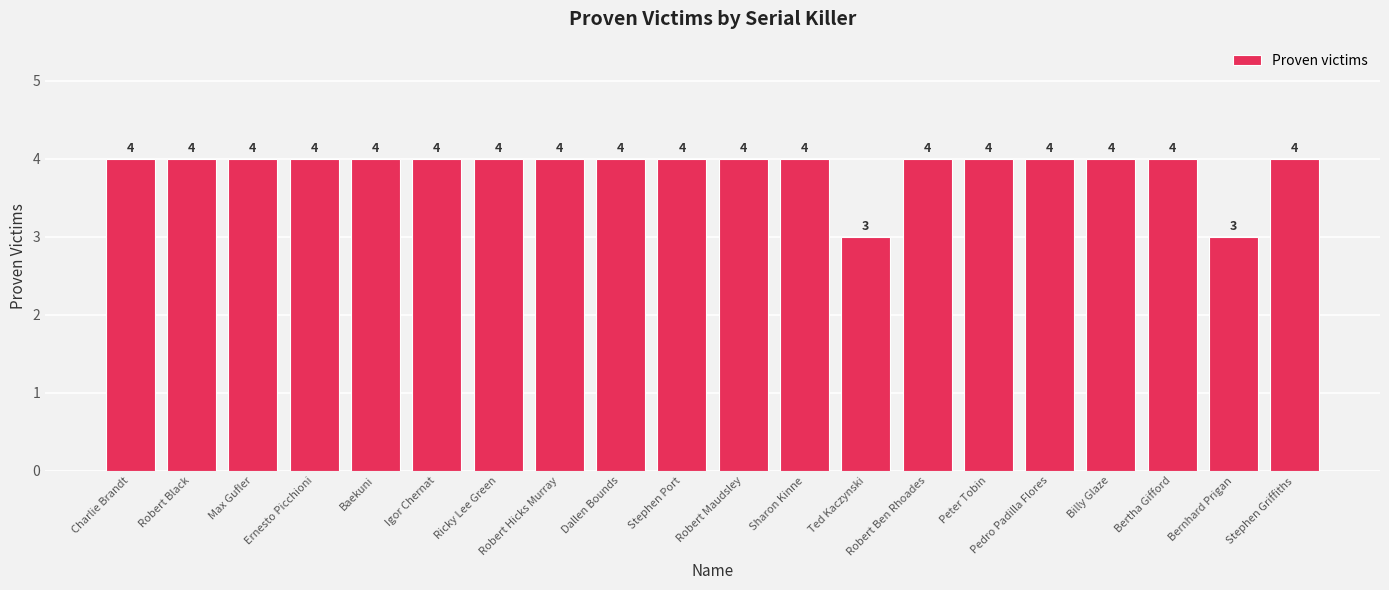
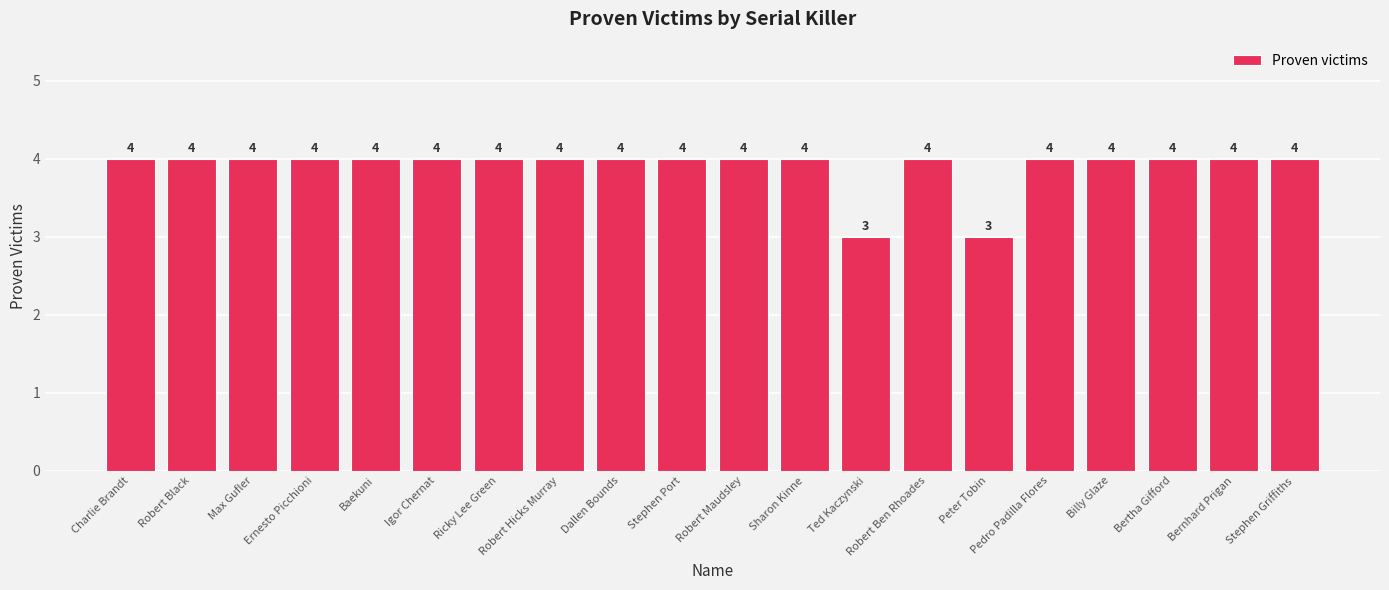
  {
    "Charlie Brandt": 4,
    "Robert Black": 4,
    "Max Gufler": 4,
    "Ernesto Picchioni": 4,
    "Baekuni": 4,
    "Igor Chernat": 4,
    "Ricky Lee Green": 4,
    "Robert Hicks Murray": 4,
    "Dallen Bounds": 4,
    "Stephen Port": 4,
    "Robert Maudsley": 4,
    "Sharon Kinne": 4,
    "Ted Kaczynski": 3,
    "Robert Ben Rhoades": 4,
-   "Peter Tobin": 4,
+   "Peter Tobin": 3,
    "Pedro Padilla Flores": 4,
    "Billy Glaze": 4,
    "Bertha Gifford": 4,
-   "Bernhard Prigan": 3,
+   "Bernhard Prigan": 4,
    "Stephen Griffiths": 4
  }
